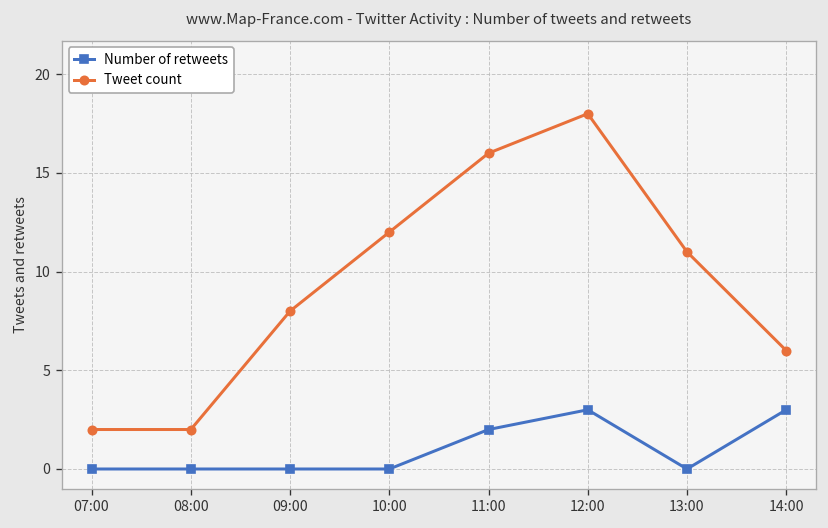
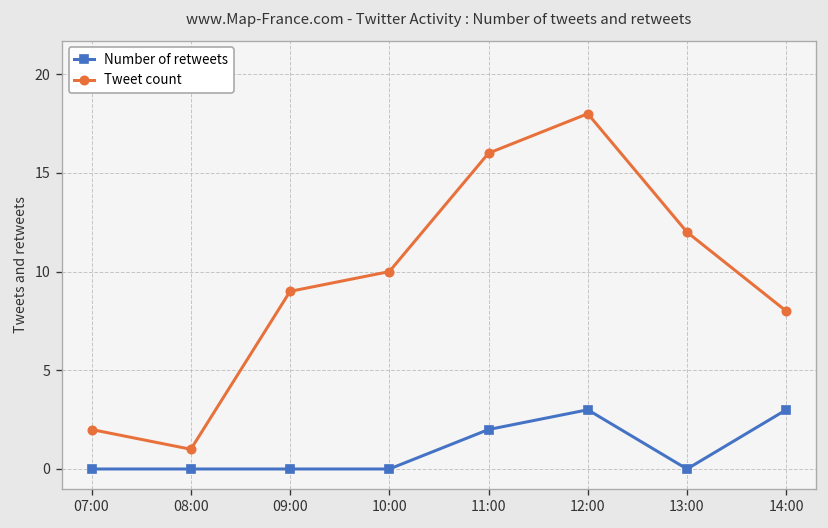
  {
    "Number of retweets": {
      "07:00": 0,
      "08:00": 0,
      "09:00": 0,
      "10:00": 0,
      "11:00": 2,
      "12:00": 3,
      "13:00": 0,
      "14:00": 3
    },
    "Tweet count": {
      "07:00": 2,
-     "08:00": 2,
-     "09:00": 8,
-     "10:00": 12,
+     "08:00": 1,
+     "09:00": 9,
+     "10:00": 10,
      "11:00": 16,
      "12:00": 18,
-     "13:00": 11,
-     "14:00": 6
+     "13:00": 12,
+     "14:00": 8
    }
  }
